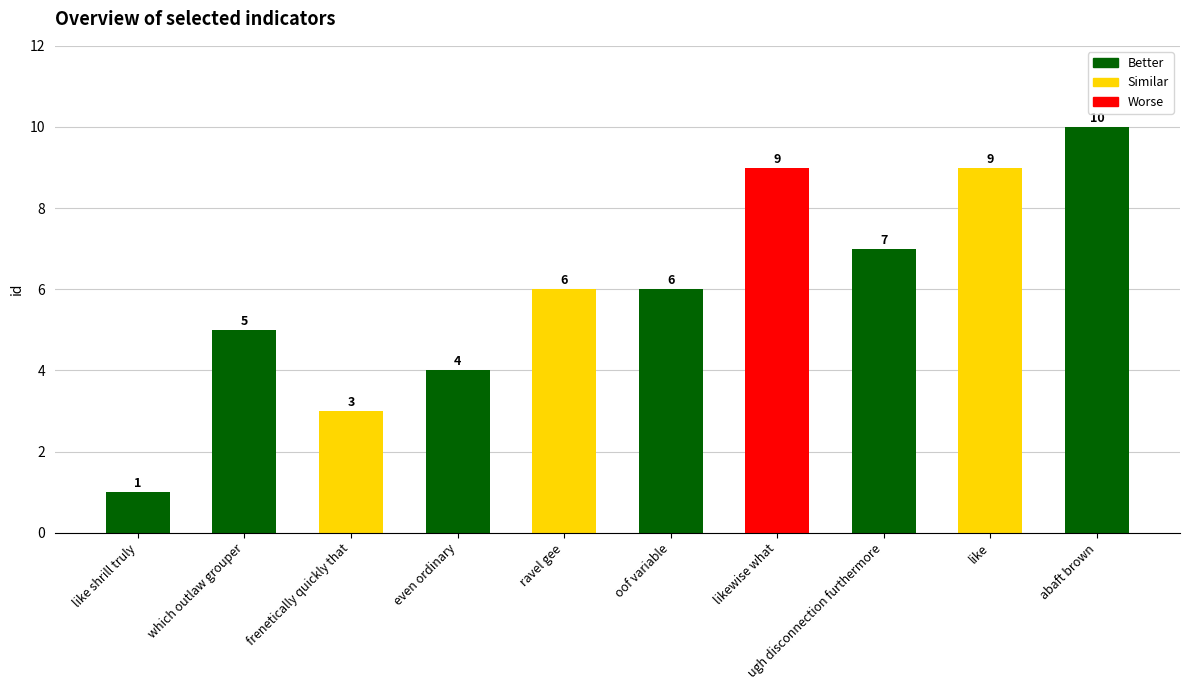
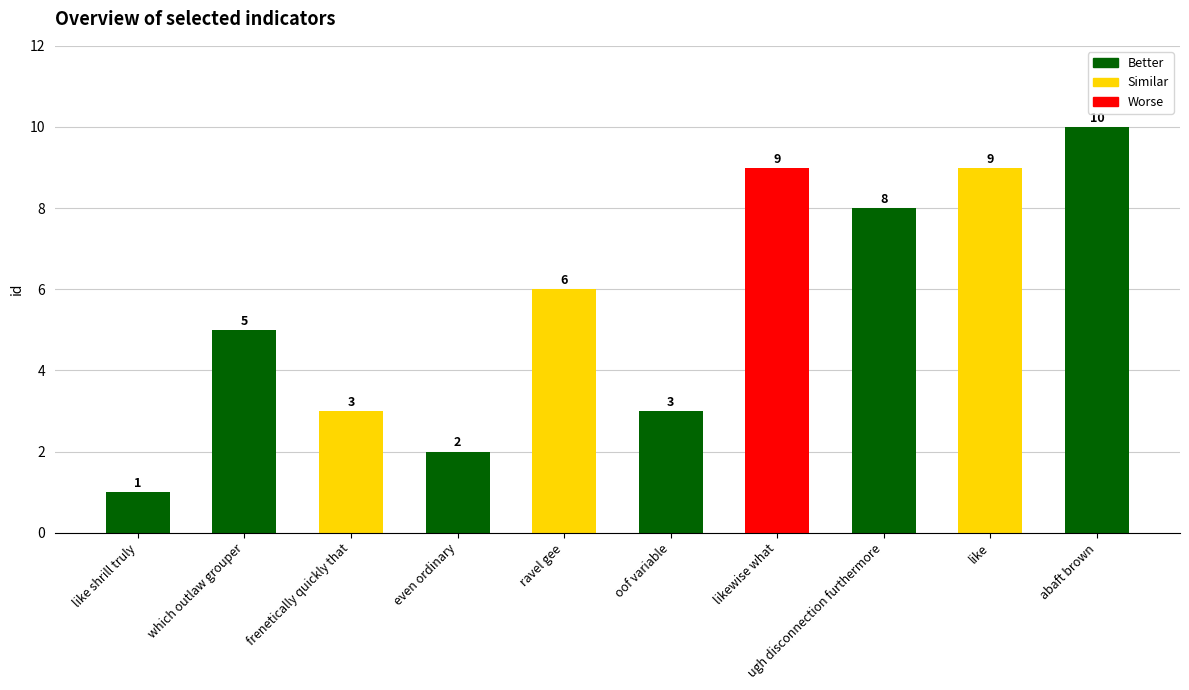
  {
    "like shrill truly": 1,
    "which outlaw grouper": 5,
    "frenetically quickly that": 3,
-   "even ordinary": 4,
+   "even ordinary": 2,
    "ravel gee": 6,
-   "oof variable": 6,
+   "oof variable": 3,
    "likewise what": 9,
-   "ugh disconnection furthermore": 7,
+   "ugh disconnection furthermore": 8,
    "like": 9
  }
